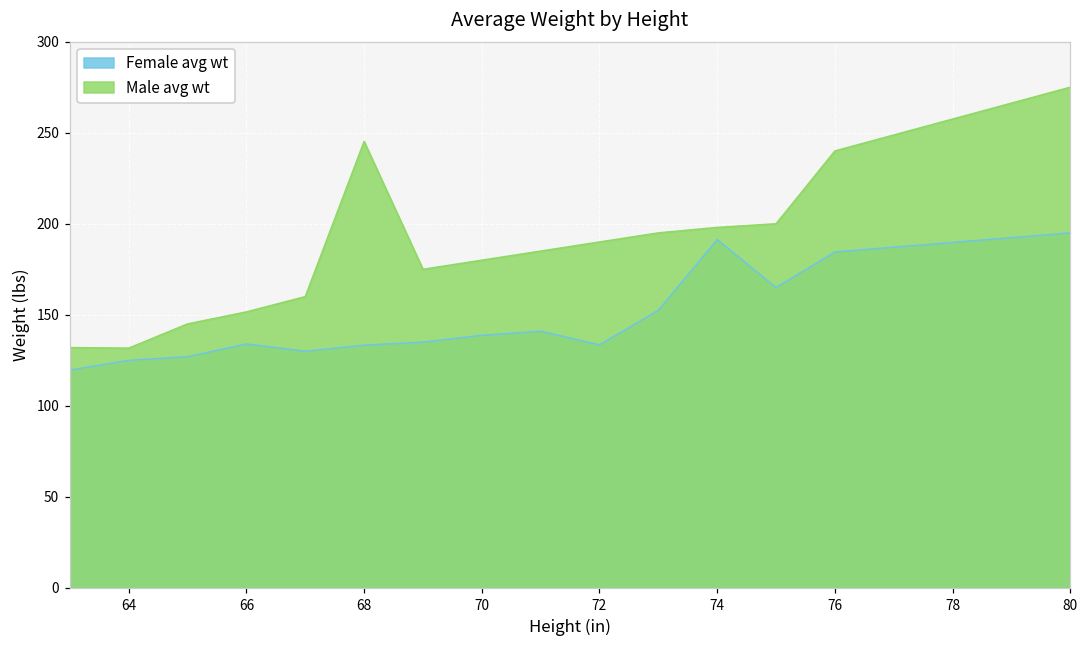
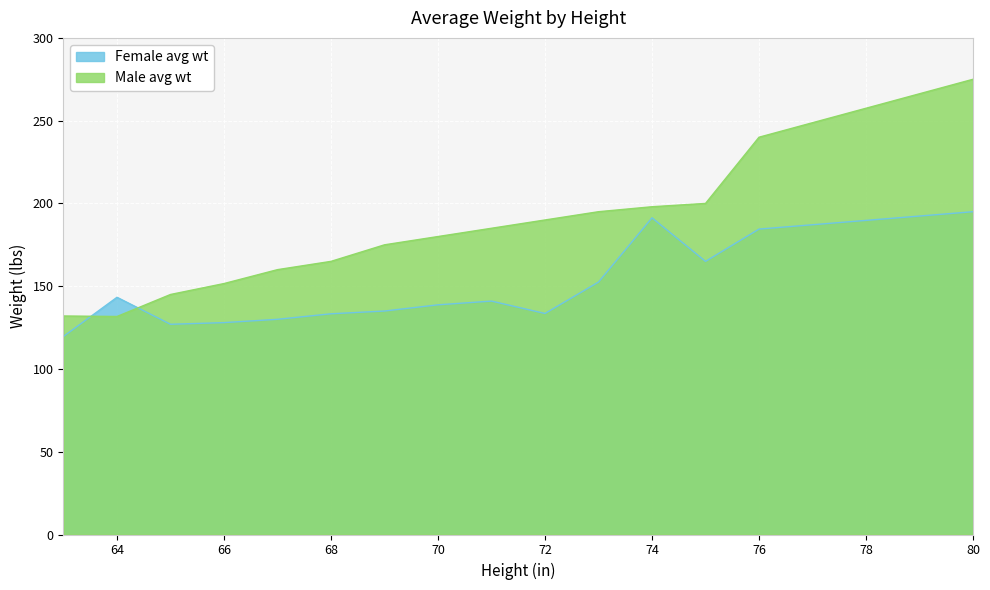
  {
    "Female avg wt": {
-     "64": 125,
-     "66": 134,
+     "64": 143,
+     "66": 128,
      "68": 133,
      "70": 139,
      "72": 134,
      "74": 191,
      "76": 185,
      "80": 195
    },
    "Male avg wt": {
      "64": 132,
      "66": 152,
-     "68": 245,
+     "68": 165,
      "70": 180,
      "72": 190,
      "74": 198,
      "76": 240,
      "80": 275
    }
  }
